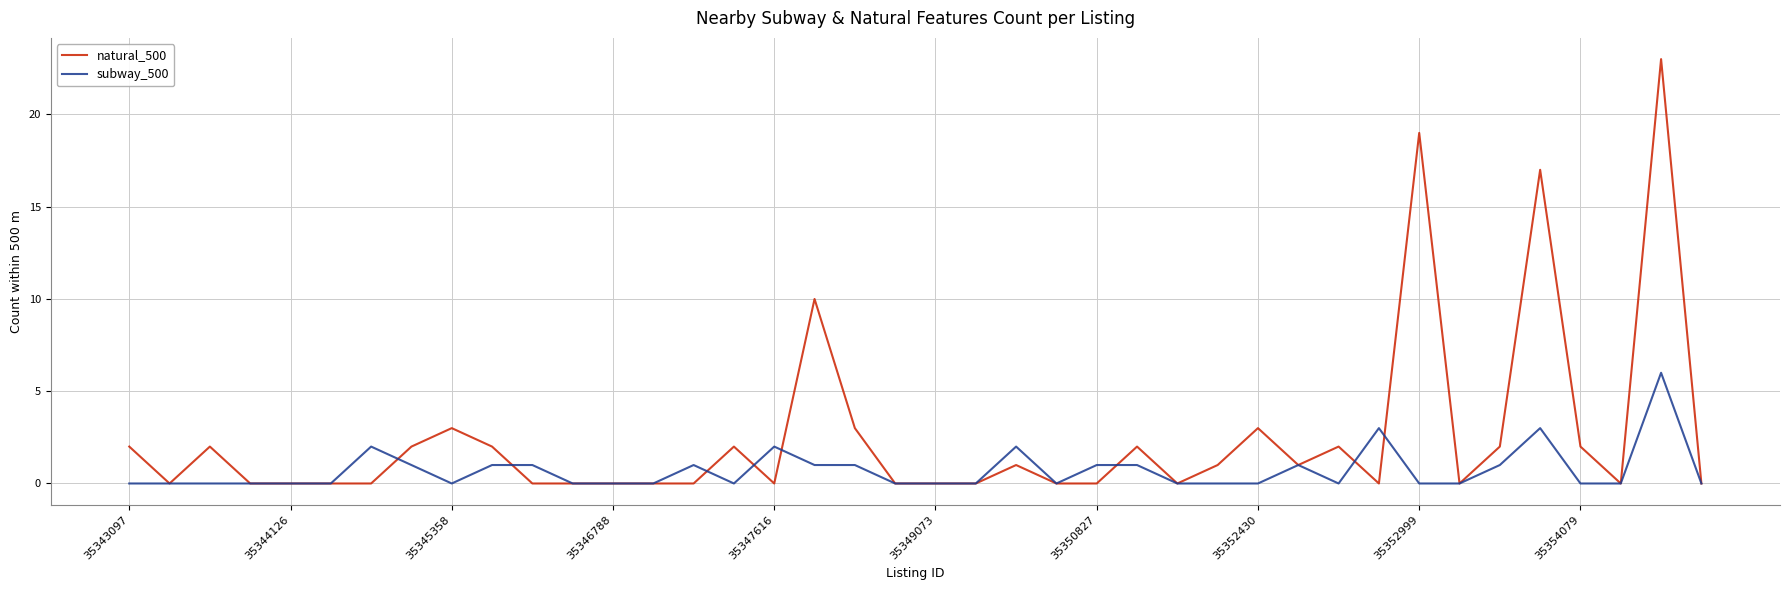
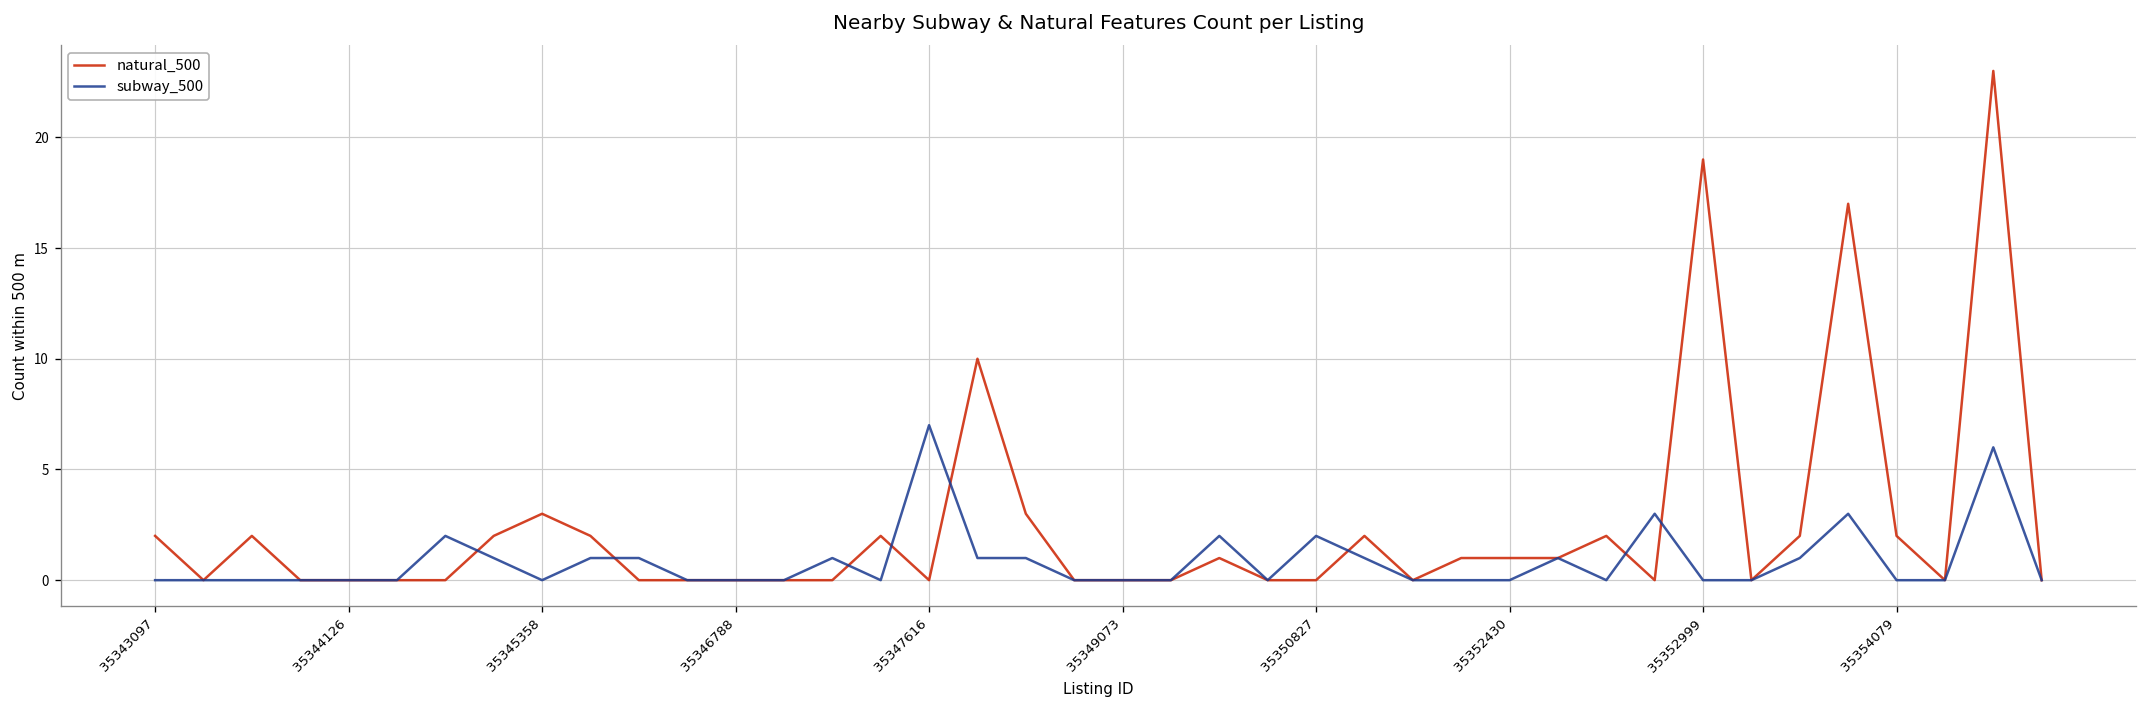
  {
    "natural_500": {
      "35343097": 2,
      "35345358": 3,
      "35347616": 0,
      "35350827": 0,
-     "35352430": 3,
+     "35352430": 1,
      "35352999": 19,
      "35354079": 2
    },
    "subway_500": {
      "35343097": 0,
      "35345358": 0,
-     "35347616": 2,
-     "35350827": 1,
+     "35347616": 7,
+     "35350827": 2,
      "35352430": 0,
      "35352999": 0,
      "35354079": 0
    }
  }
